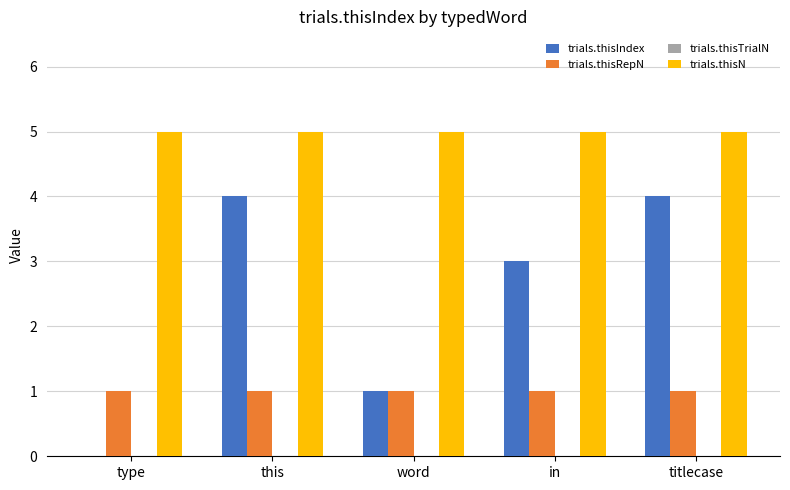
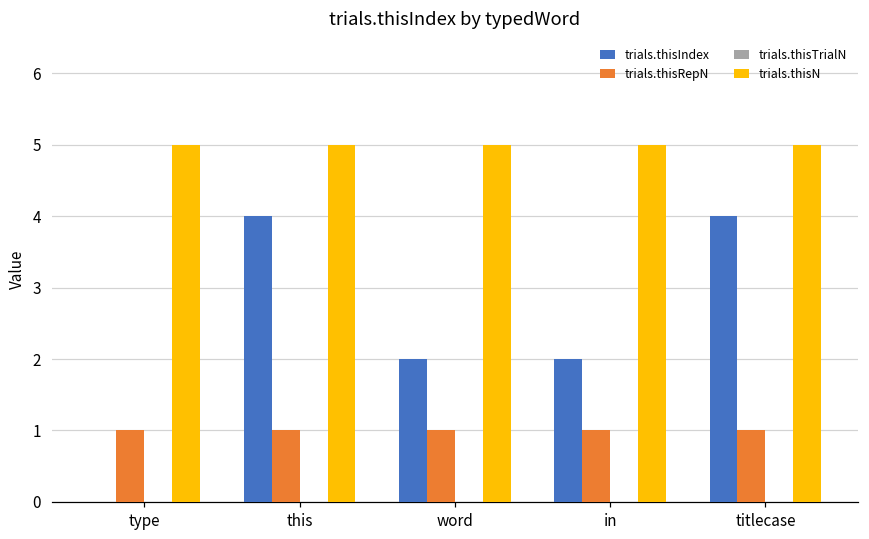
  {
    "trials.thisIndex": {
      "type": 0,
      "this": 4,
-     "word": 1,
-     "in": 3,
+     "word": 2,
+     "in": 2,
      "titlecase": 4
    },
    "trials.thisRepN": {
      "type": 1,
      "this": 1,
      "word": 1,
      "in": 1,
      "titlecase": 1
    },
    "trials.thisTrialN": {
      "type": 0,
      "this": 0,
      "word": 0,
      "in": 0,
      "titlecase": 0
    },
    "trials.thisN": {
      "type": 5,
      "this": 5,
      "word": 5,
      "in": 5,
      "titlecase": 5
    }
  }
